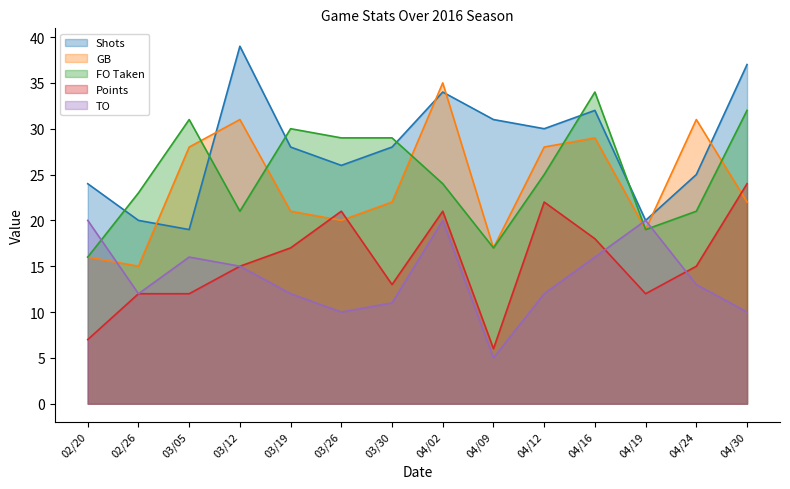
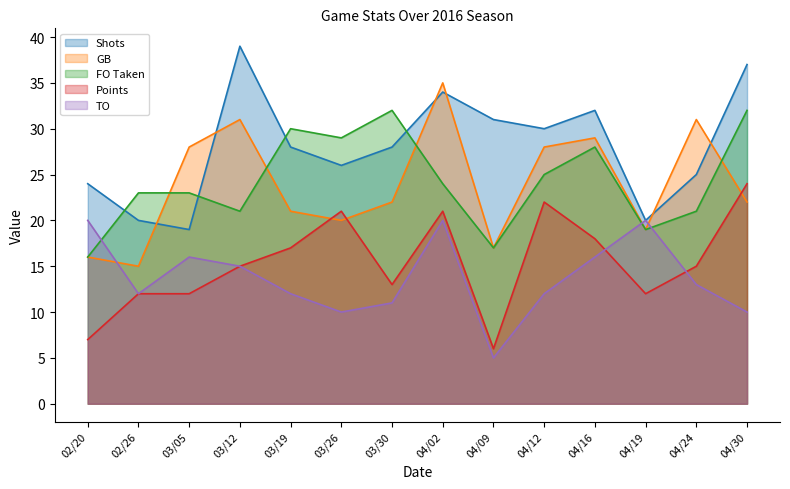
  {
    "Shots": {
      "02/20": 24,
      "02/26": 20,
      "03/05": 19,
      "03/12": 39,
      "03/19": 28,
      "03/26": 26,
      "03/30": 28,
      "04/02": 34,
      "04/09": 31,
      "04/12": 30,
      "04/16": 32,
      "04/24": 25,
      "04/30": 37
    },
    "FO Taken": {
      "02/26": 23,
-     "03/05": 31,
+     "03/05": 23,
      "03/12": 21,
      "03/19": 30,
      "03/26": 29,
-     "03/30": 29,
+     "03/30": 32,
      "04/02": 24,
      "04/12": 25,
-     "04/16": 34,
+     "04/16": 28,
      "04/24": 21,
      "04/30": 32
    },
    "TO": {
      "02/20": 20,
      "03/05": 16,
      "03/19": 12,
      "03/26": 10,
      "03/30": 11,
      "04/02": 20,
      "04/09": 5,
      "04/12": 12,
      "04/16": 16,
      "04/24": 13,
      "04/30": 10
    }
  }
